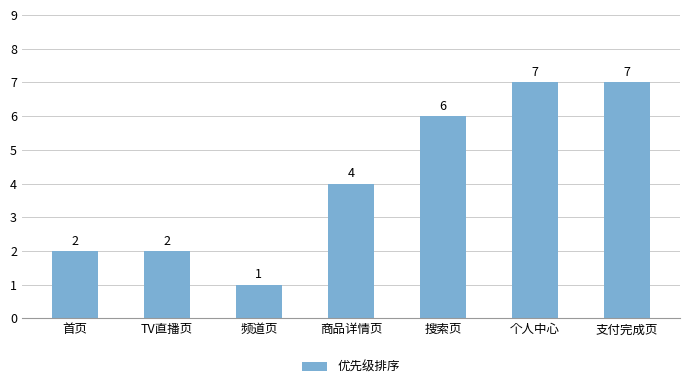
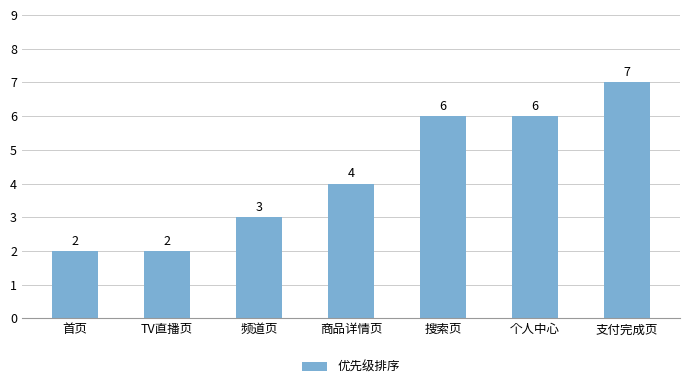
  {
    "首页": 2,
    "TV直播页": 2,
-   "频道页": 1,
+   "频道页": 3,
    "商品详情页": 4,
    "搜索页": 6,
-   "个人中心": 7,
+   "个人中心": 6,
    "支付完成页": 7
  }
